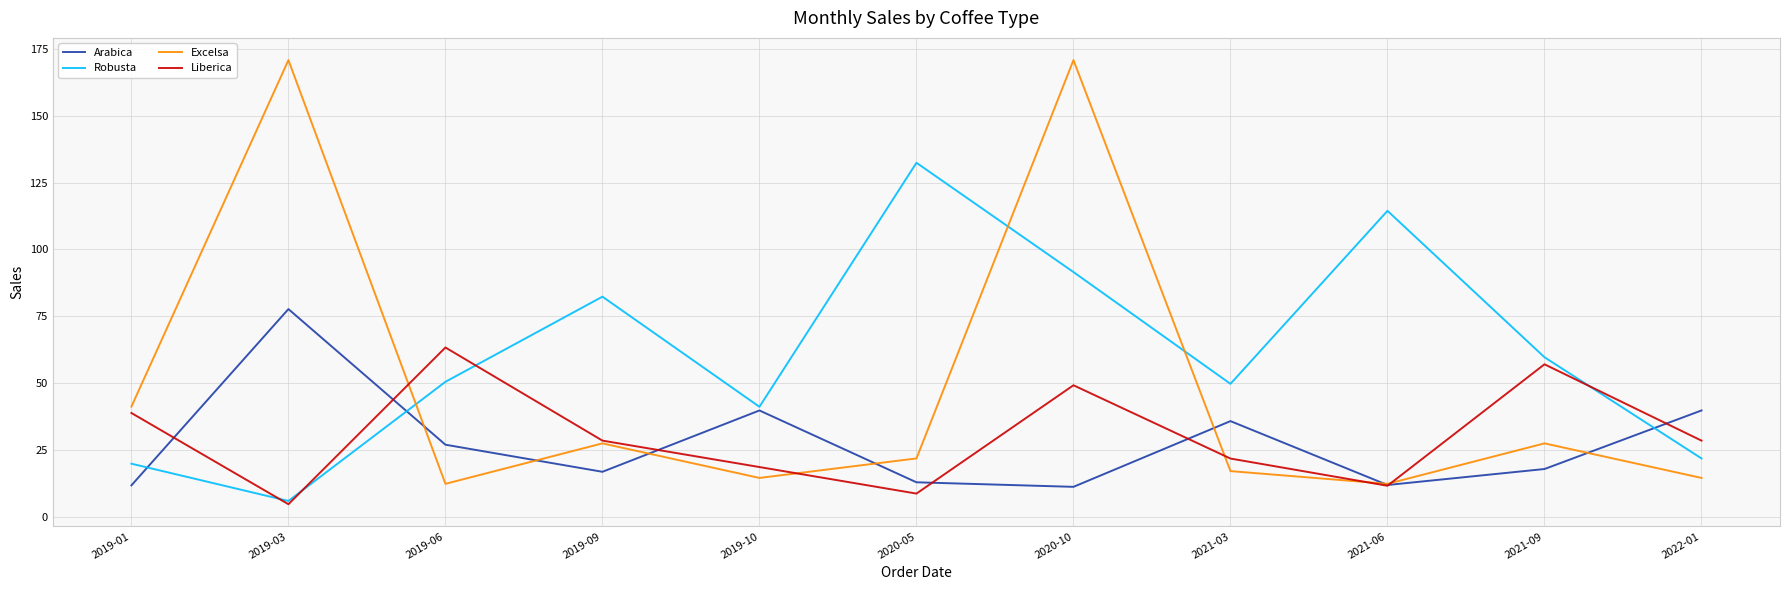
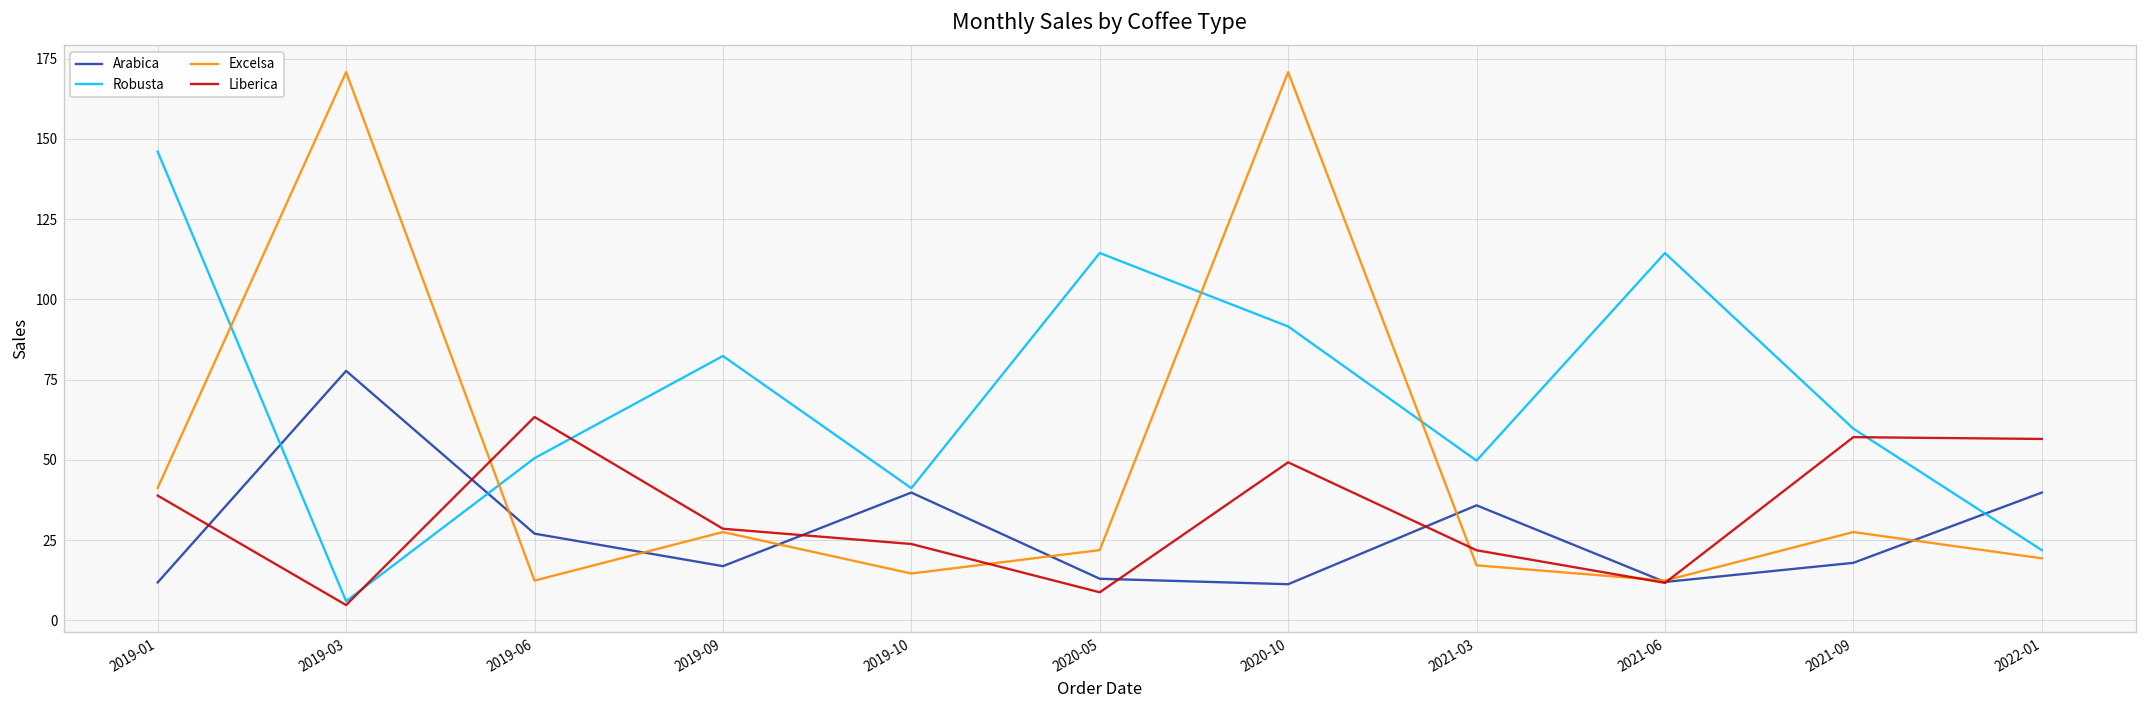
  {
    "Arabica": {
      "2019-01": 12,
      "2019-03": 78,
      "2019-06": 27,
      "2019-09": 17,
      "2019-10": 40,
      "2020-05": 13,
      "2020-10": 11,
      "2021-03": 36,
      "2021-09": 18,
      "2022-01": 40
    },
    "Robusta": {
-     "2019-01": 20,
+     "2019-01": 146,
      "2019-03": 6,
      "2019-06": 51,
      "2019-09": 82,
      "2019-10": 41,
-     "2020-05": 132,
+     "2020-05": 114,
      "2020-10": 92,
      "2021-03": 50,
      "2021-06": 114,
      "2021-09": 60,
      "2022-01": 22
    },
    "Excelsa": {
      "2019-01": 41,
      "2019-03": 171,
      "2019-06": 12,
      "2019-09": 28,
      "2019-10": 15,
      "2020-05": 22,
      "2020-10": 171,
      "2021-03": 17,
      "2021-09": 28,
-     "2022-01": 15
+     "2022-01": 19
    },
    "Liberica": {
      "2019-01": 39,
      "2019-03": 5,
      "2019-06": 63,
      "2019-09": 29,
-     "2019-10": 19,
+     "2019-10": 24,
      "2020-05": 9,
      "2020-10": 49,
      "2021-03": 22,
      "2021-09": 57,
-     "2022-01": 29
+     "2022-01": 57
    }
  }
